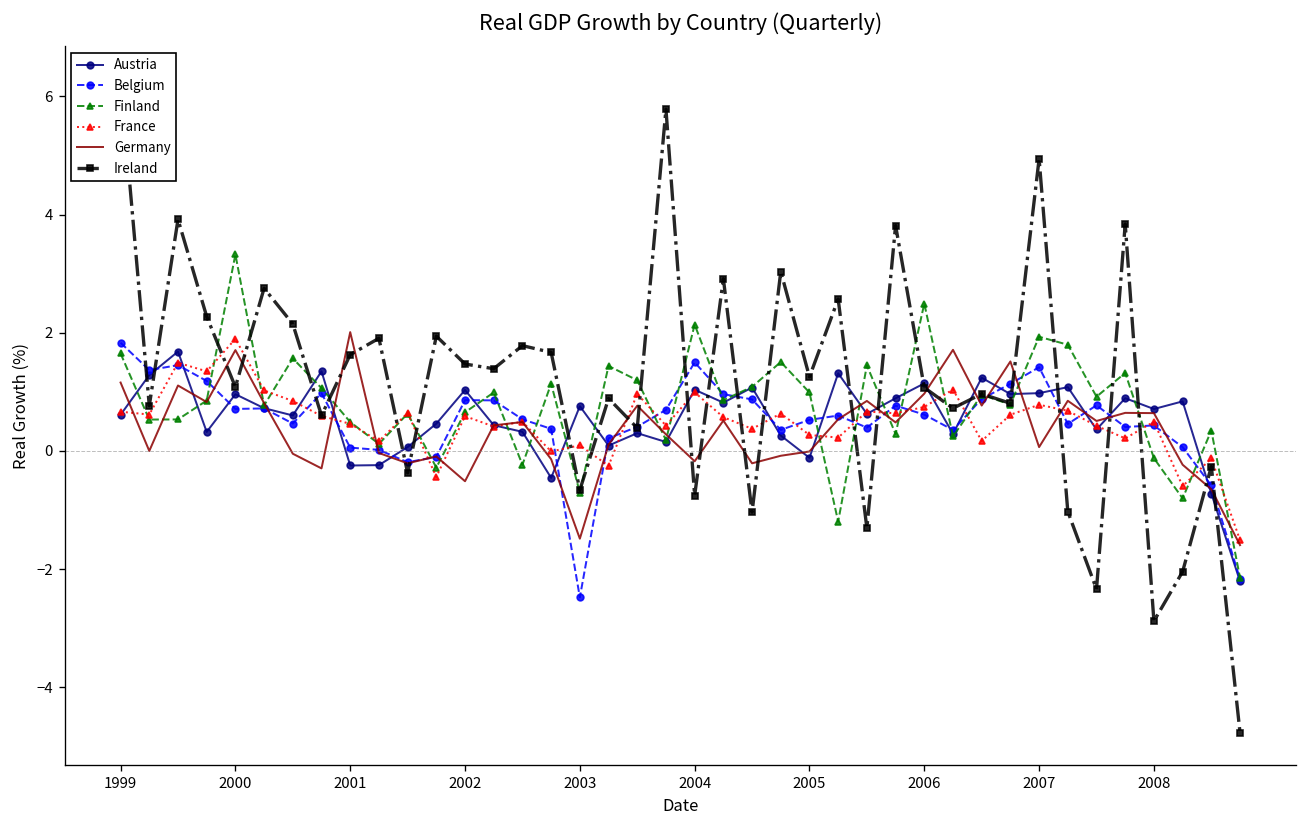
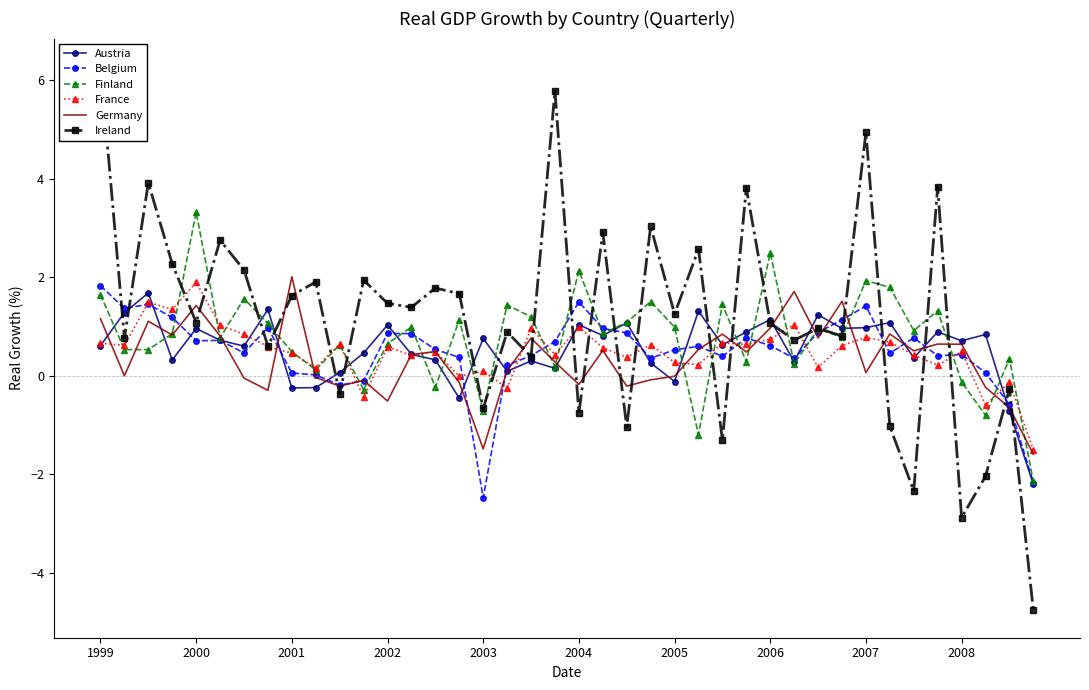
  {
    "Austria": {
      "2000": 1.0,
      "2001": -0.2,
      "2002": 1.0,
      "2003": 0.8,
      "2005": -0.1,
      "2006": 1.1,
      "2007": 1.0,
      "2008": 0.7
    },
    "Belgium": {
      "1999": 1.8,
      "2000": 0.7,
      "2001": 0.1,
      "2002": 0.9,
      "2003": -2.5,
      "2004": 1.5,
      "2005": 0.5,
      "2006": 0.6,
      "2007": 1.4,
      "2008": 0.4
    },
    "Finland": {
      "1999": 1.6,
      "2000": 3.3,
      "2002": 0.7,
      "2004": 2.1,
      "2005": 1.0,
      "2006": 2.5,
      "2007": 1.9,
      "2008": -0.1
    },
    "France": {
      "2000": 1.9,
      "2002": 0.6,
      "2003": 0.1,
      "2005": 0.3,
      "2006": 0.7,
      "2007": 0.8,
      "2008": 0.5
    },
    "Germany": {
      "1999": 1.2,
-     "2000": 1.7,
+     "2000": 1.4,
      "2001": 2.0,
      "2002": -0.5,
      "2003": -1.5,
      "2004": -0.2,
      "2005": 0.0,
      "2006": 1.0,
      "2007": 0.1,
      "2008": 0.6
    },
    "Ireland": {
      "2000": 1.1,
      "2001": 1.6,
      "2002": 1.5,
      "2004": -0.8,
      "2005": 1.3,
      "2006": 1.1,
      "2007": 4.9,
      "2008": -2.9
    }
  }
